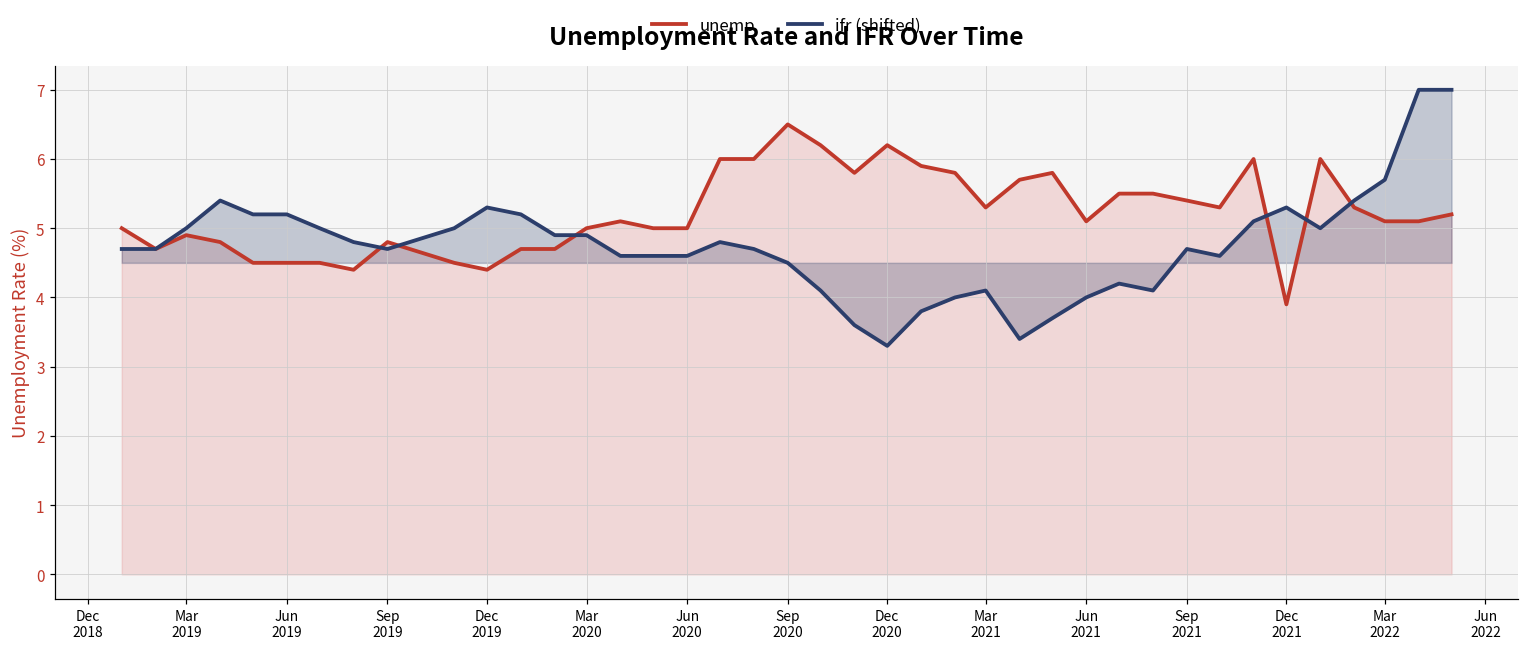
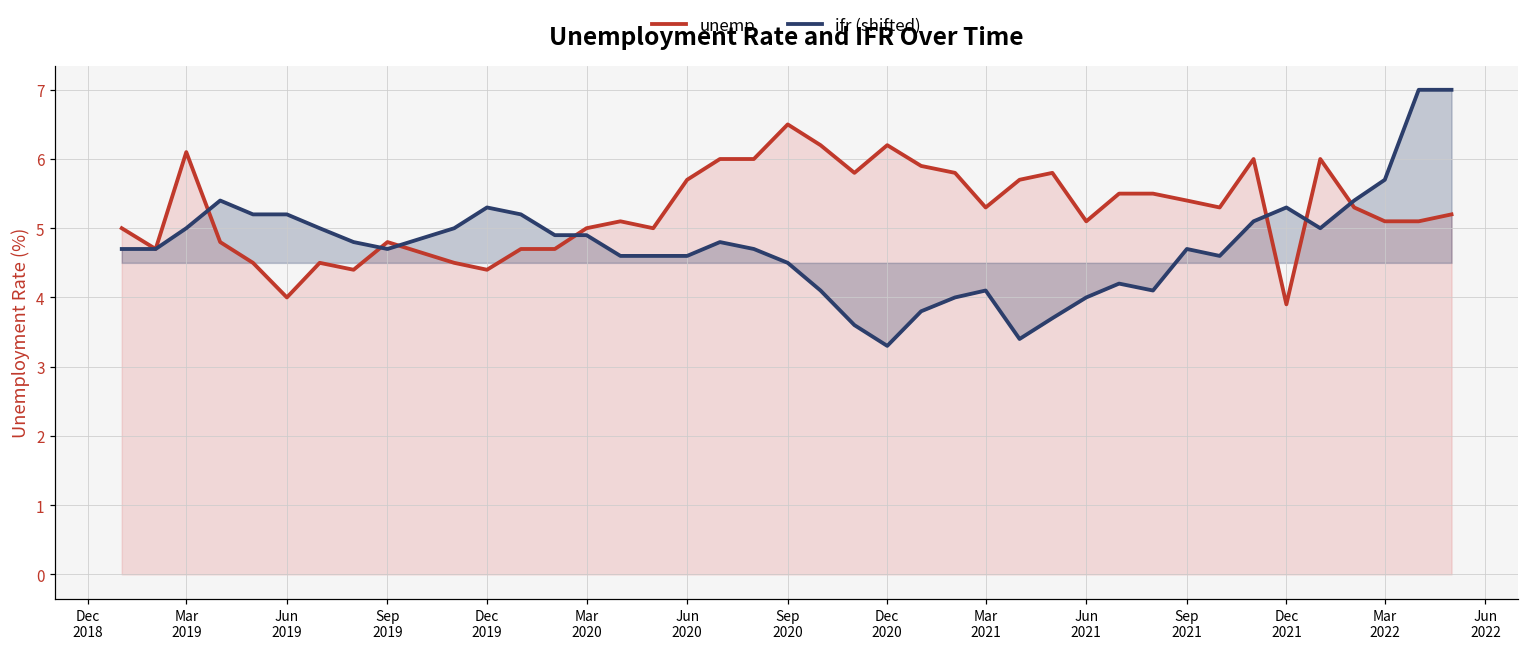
  {
    "unemp": {
-     "Mar 2019": 4.9,
-     "Jun 2019": 4.5,
+     "Mar 2019": 6.1,
+     "Jun 2019": 4.0,
      "Sep 2019": 4.8,
      "Dec 2019": 4.4,
      "Mar 2020": 5.0,
-     "Jun 2020": 5.0,
+     "Jun 2020": 5.7,
      "Sep 2020": 6.5,
      "Dec 2020": 6.2,
      "Mar 2021": 5.3,
      "Jun 2021": 5.1,
      "Sep 2021": 5.4,
      "Dec 2021": 3.9,
      "Mar 2022": 5.1
    }
  }
